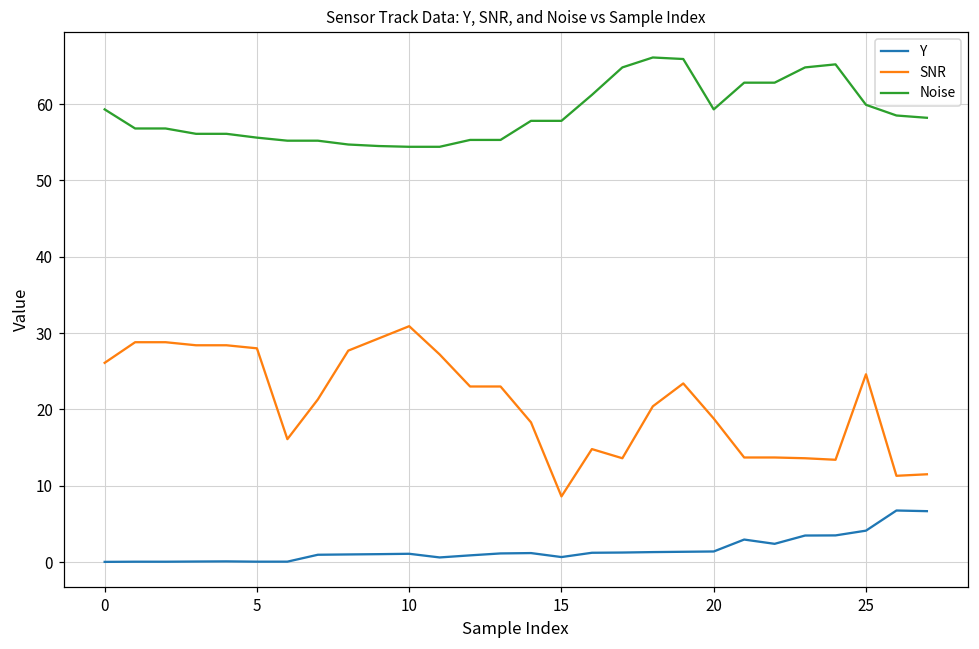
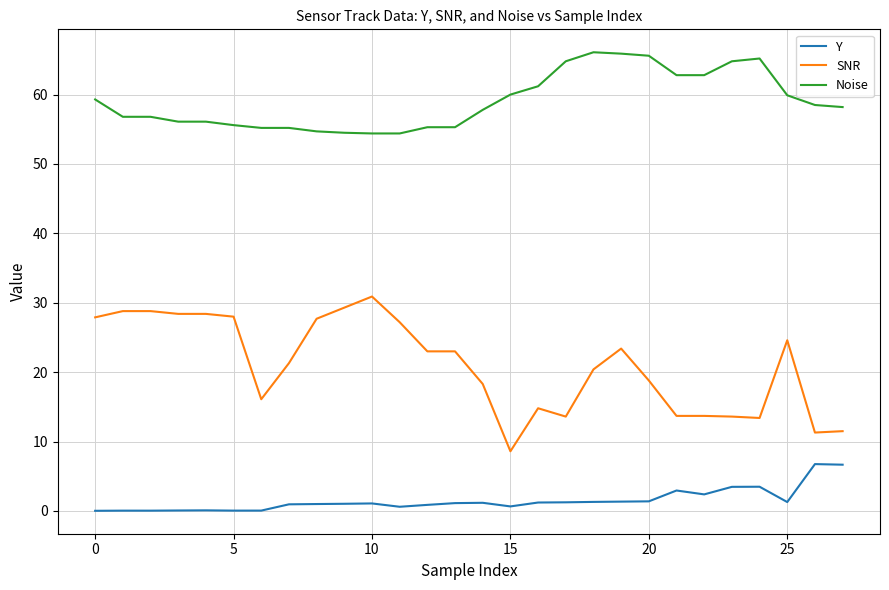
  {
    "Y": {
      "0": 0,
      "5": 0,
      "10": 1,
      "15": 1,
      "20": 1,
-     "25": 4
+     "25": 1
    },
    "SNR": {
-     "0": 26,
+     "0": 28,
      "5": 28,
      "10": 31,
      "15": 9,
      "20": 19,
      "25": 25
    },
    "Noise": {
      "0": 59,
      "5": 56,
      "10": 54,
-     "15": 58,
-     "20": 59,
+     "15": 60,
+     "20": 66,
      "25": 60
    }
  }
